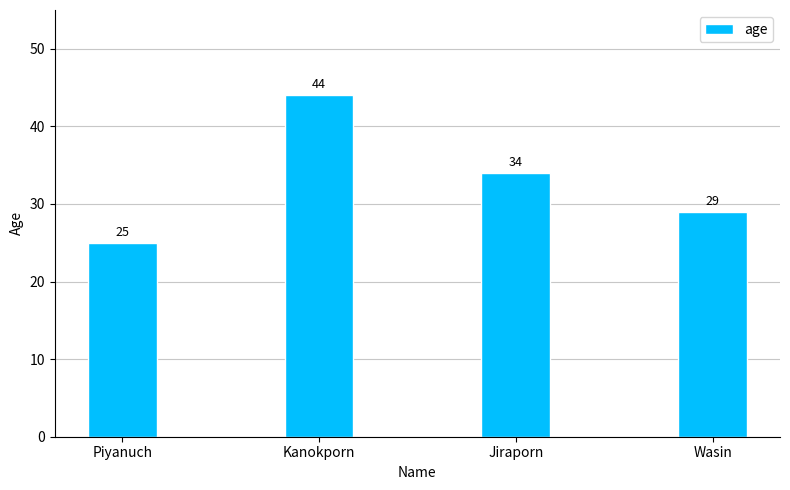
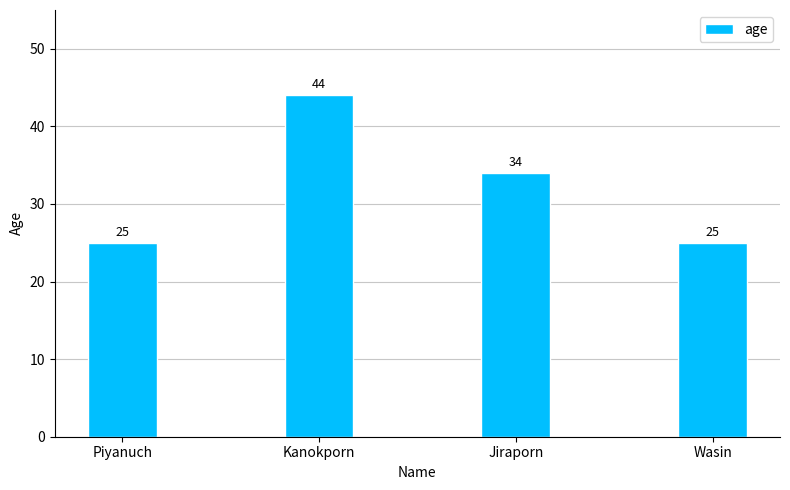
  {
    "Piyanuch": 25,
    "Kanokporn": 44,
    "Jiraporn": 34,
-   "Wasin": 29
+   "Wasin": 25
  }
